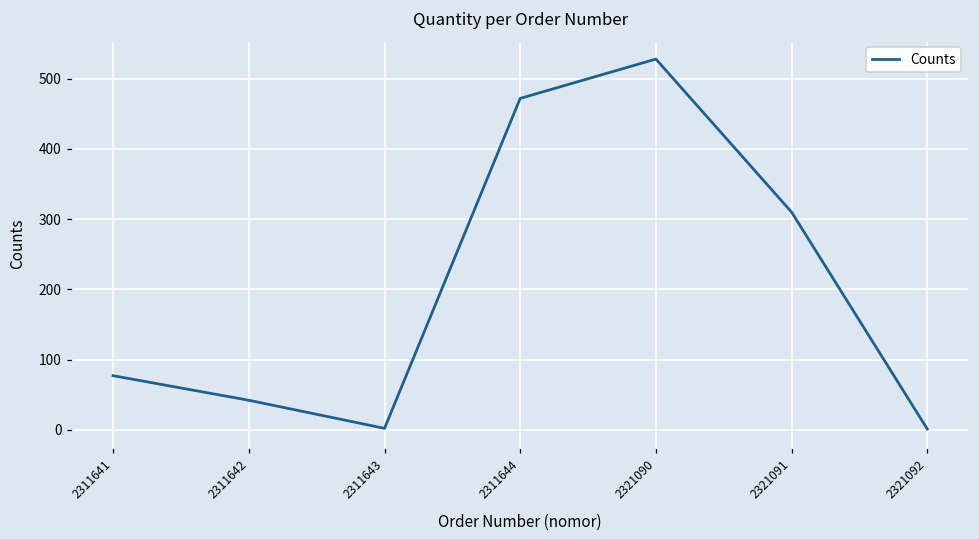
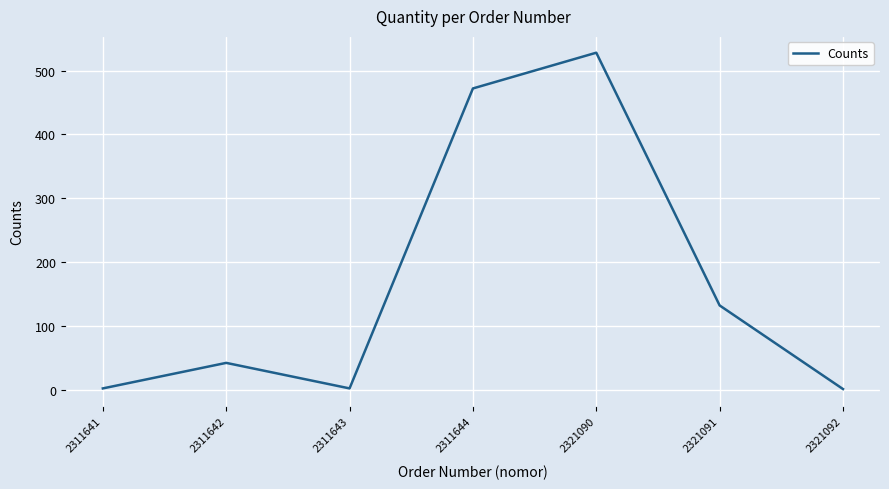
  {
-   "2311641": 80,
+   "2311641": 0,
    "2311642": 40,
    "2311643": 0,
    "2311644": 470,
    "2321090": 530,
-   "2321091": 310,
+   "2321091": 130,
    "2321092": 0
  }
